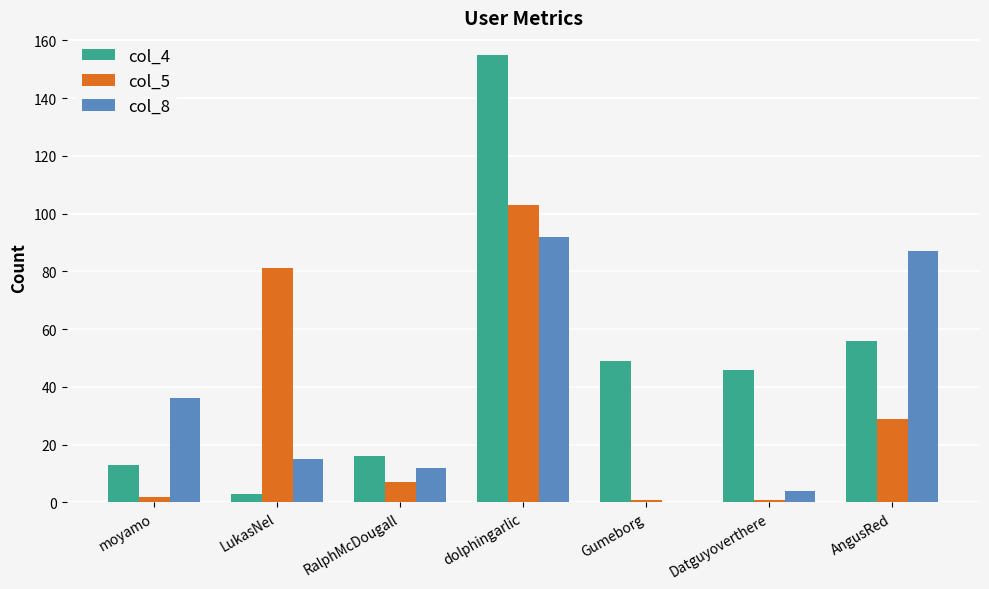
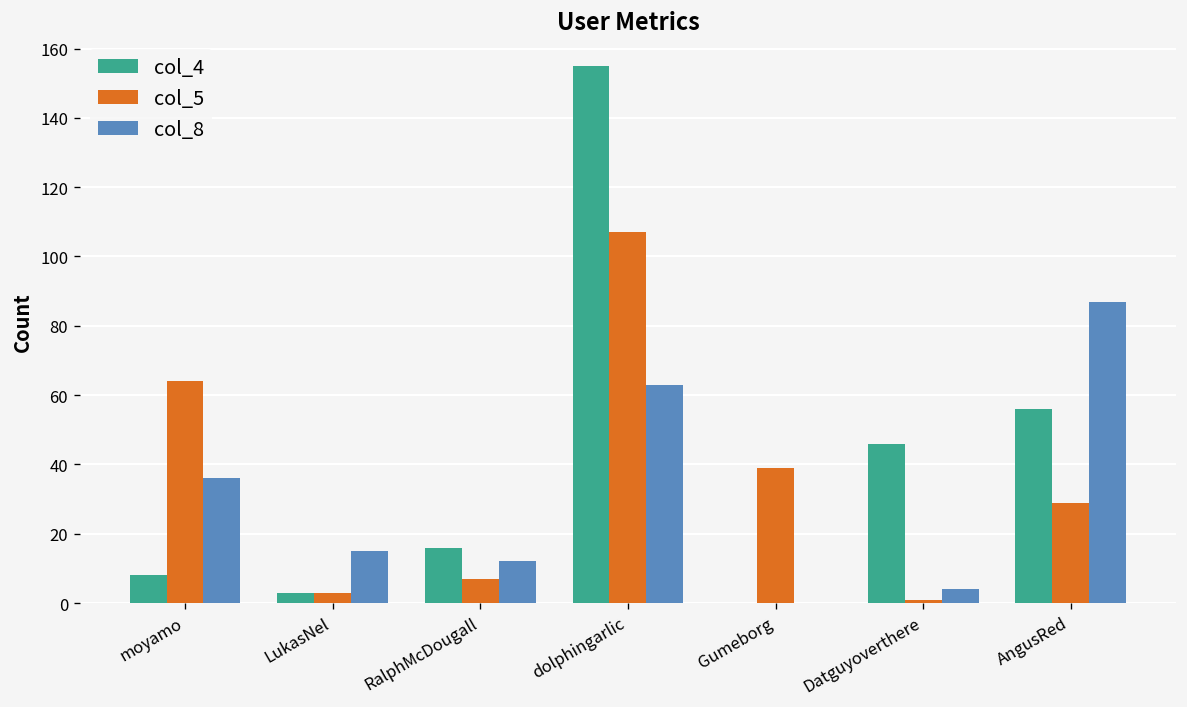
  {
    "col_4": {
-     "moyamo": 13,
+     "moyamo": 8,
      "LukasNel": 3,
      "RalphMcDougall": 16,
      "dolphingarlic": 155,
-     "Gumeborg": 49,
+     "Gumeborg": 0,
      "Datguyoverthere": 46,
      "AngusRed": 56
    },
    "col_5": {
-     "moyamo": 2,
-     "LukasNel": 81,
+     "moyamo": 64,
+     "LukasNel": 3,
      "RalphMcDougall": 7,
-     "dolphingarlic": 103,
-     "Gumeborg": 1,
+     "dolphingarlic": 107,
+     "Gumeborg": 39,
      "Datguyoverthere": 1,
      "AngusRed": 29
    },
    "col_8": {
      "moyamo": 36,
      "LukasNel": 15,
      "RalphMcDougall": 12,
-     "dolphingarlic": 92,
+     "dolphingarlic": 63,
      "Gumeborg": 0,
      "Datguyoverthere": 4,
      "AngusRed": 87
    }
  }
